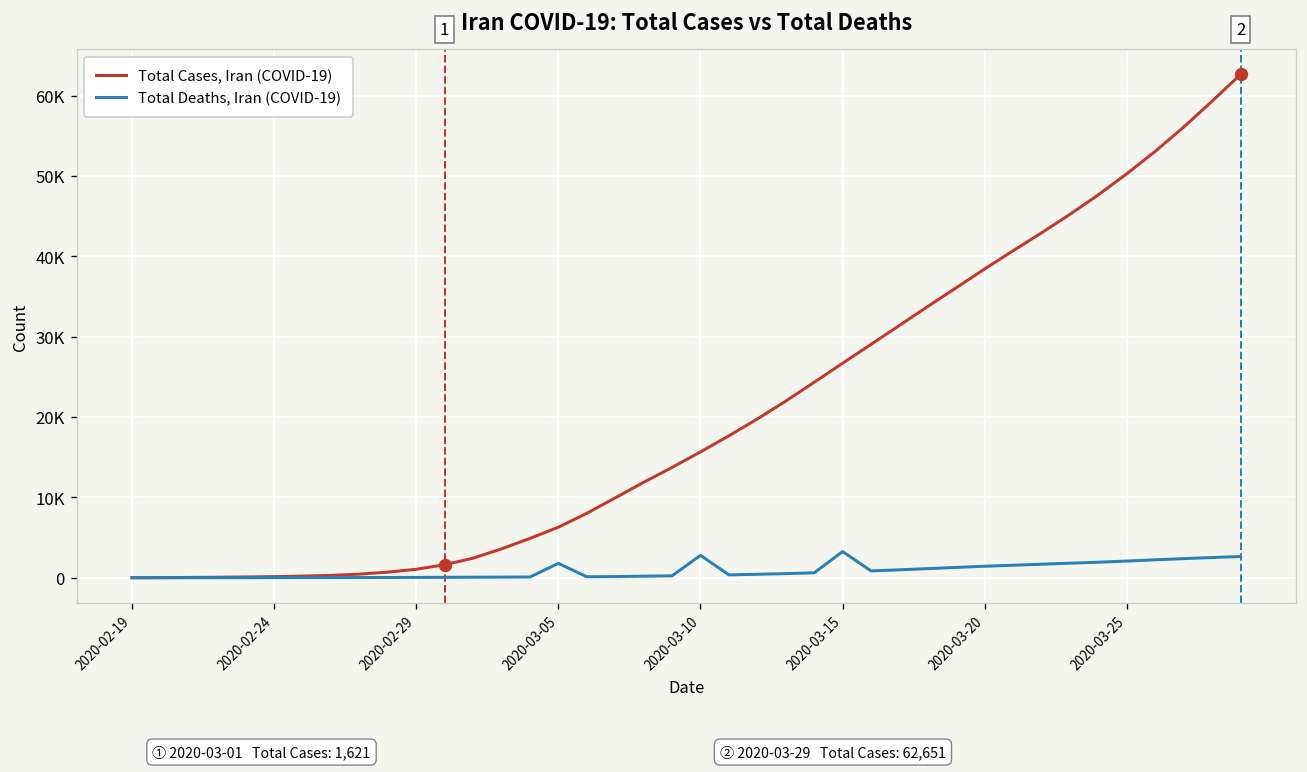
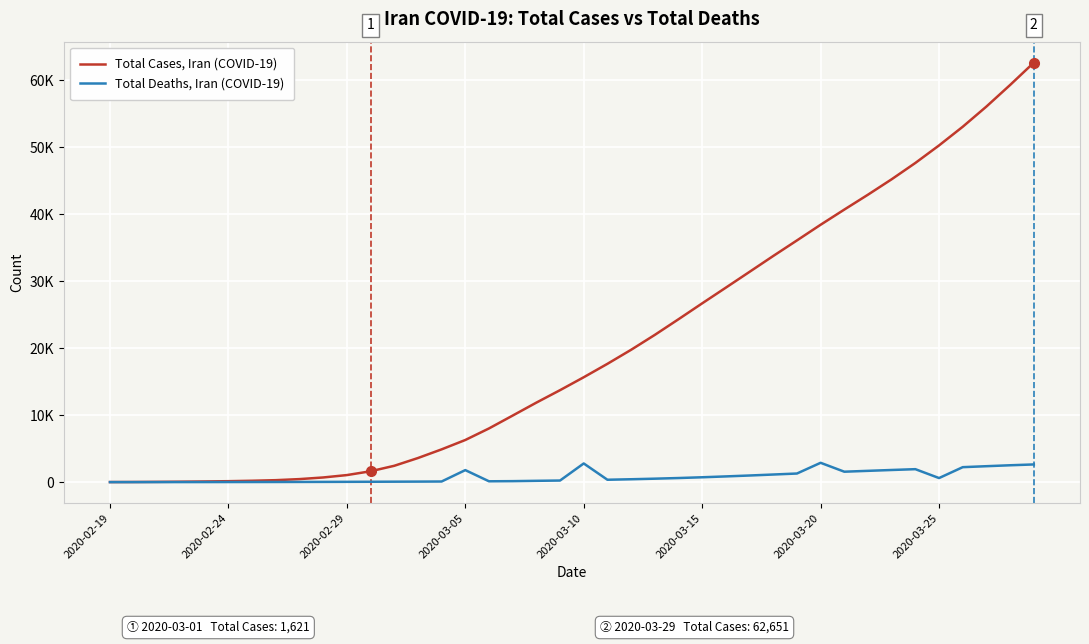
  {
    "Total Deaths, Iran (COVID-19)": {
      "2020-02-29": 0,
      "2020-03-05": 2000,
      "2020-03-10": 3000,
-     "2020-03-15": 3000,
-     "2020-03-20": 1000,
-     "2020-03-25": 2000
+     "2020-03-15": 1000,
+     "2020-03-20": 3000,
+     "2020-03-25": 1000
    }
  }
